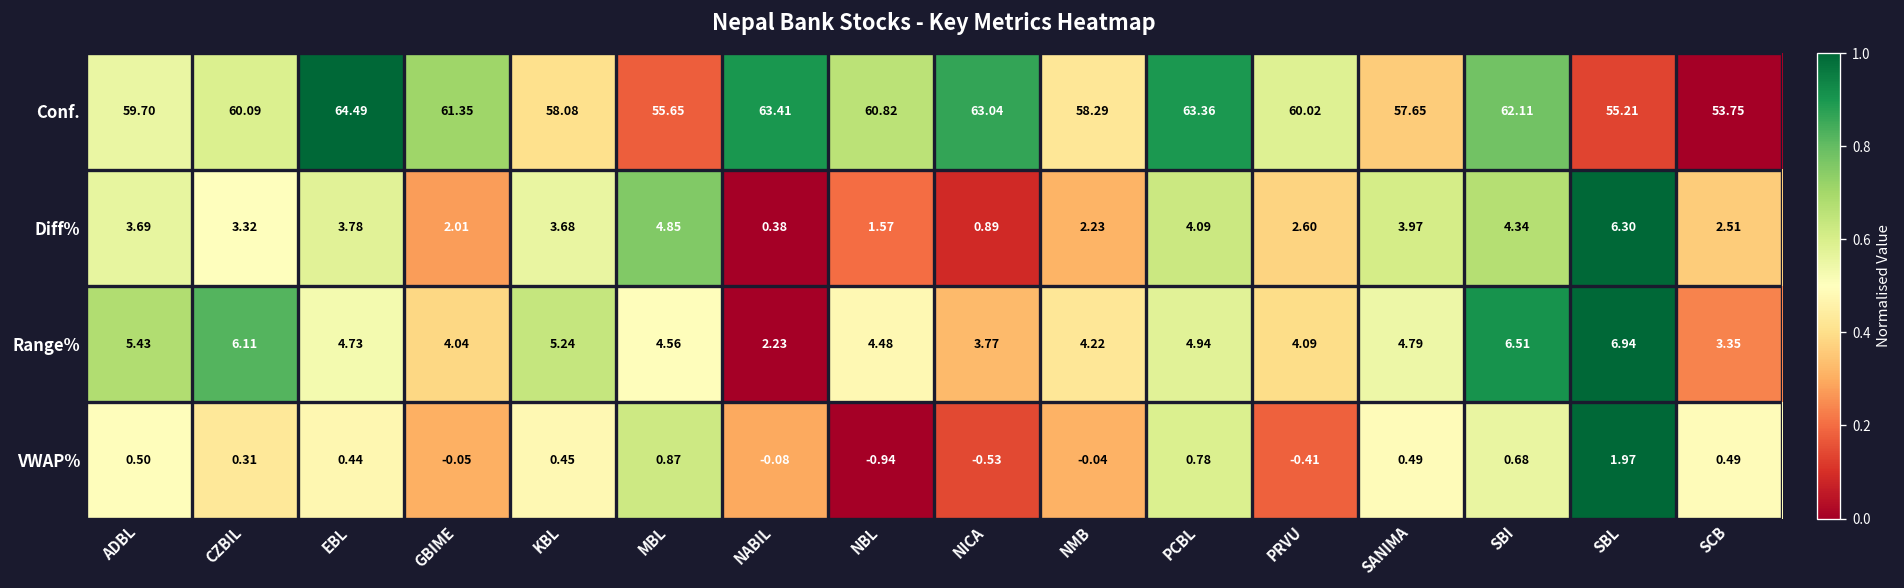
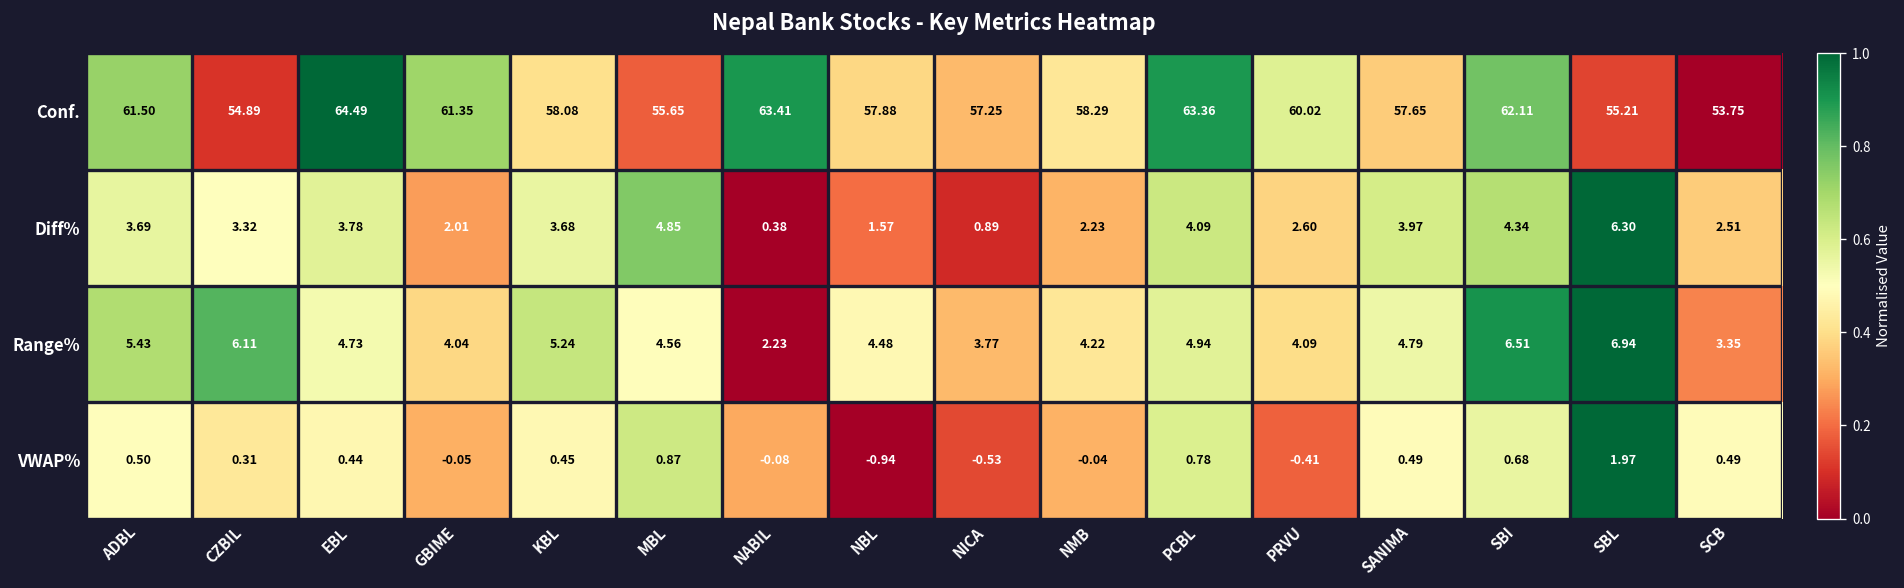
  {
    "Conf.": {
-     "ADBL": 59.70,
-     "CZBIL": 60.09,
+     "ADBL": 61.50,
+     "CZBIL": 54.89,
      "EBL": 64.49,
      "GBIME": 61.35,
      "KBL": 58.08,
      "MBL": 55.65,
      "NABIL": 63.41,
-     "NBL": 60.82,
-     "NICA": 63.04,
+     "NBL": 57.88,
+     "NICA": 57.25,
      "NMB": 58.29,
      "PCBL": 63.36,
      "PRVU": 60.02,
      "SANIMA": 57.65,
      "SBI": 62.11,
      "SBL": 55.21,
      "SCB": 53.75
    },
    "Diff%": {
      "ADBL": 3.69,
      "CZBIL": 3.32,
      "EBL": 3.78,
      "GBIME": 2.01,
      "KBL": 3.68,
      "MBL": 4.85,
      "NABIL": 0.38,
      "NBL": 1.57,
      "NICA": 0.89,
      "NMB": 2.23,
      "PCBL": 4.09,
      "PRVU": 2.60,
      "SANIMA": 3.97,
      "SBI": 4.34,
      "SBL": 6.30,
      "SCB": 2.51
    },
    "Range%": {
      "ADBL": 5.43,
      "CZBIL": 6.11,
      "EBL": 4.73,
      "GBIME": 4.04,
      "KBL": 5.24,
      "MBL": 4.56,
      "NABIL": 2.23,
      "NBL": 4.48,
      "NICA": 3.77,
      "NMB": 4.22,
      "PCBL": 4.94,
      "PRVU": 4.09,
      "SANIMA": 4.79,
      "SBI": 6.51,
      "SBL": 6.94,
      "SCB": 3.35
    },
    "VWAP%": {
      "ADBL": 0.50,
      "CZBIL": 0.31,
      "EBL": 0.44,
      "GBIME": -0.05,
      "KBL": 0.45,
      "MBL": 0.87,
      "NABIL": -0.08,
      "NBL": -0.94,
      "NICA": -0.53,
      "NMB": -0.04,
      "PCBL": 0.78,
      "PRVU": -0.41,
      "SANIMA": 0.49,
      "SBI": 0.68,
      "SBL": 1.97,
      "SCB": 0.49
    }
  }
